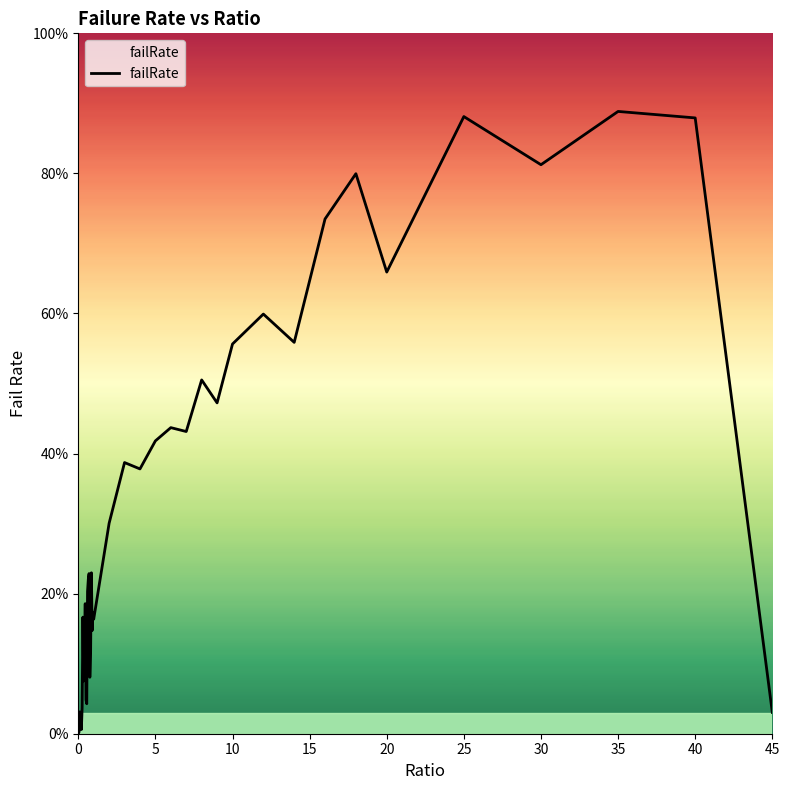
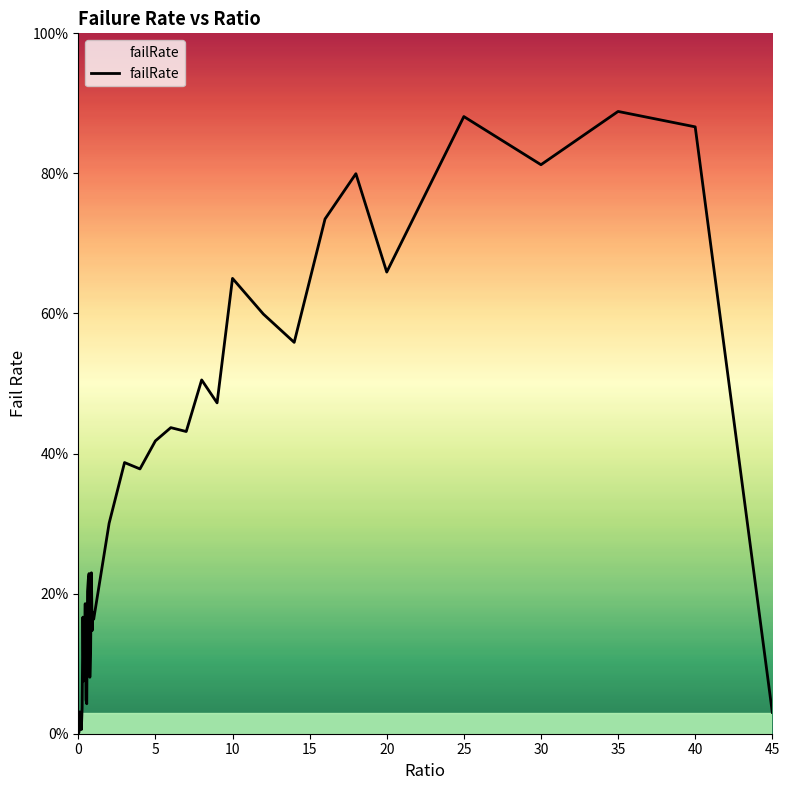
  {
    "5": "42%",
-   "10": "56%",
+   "10": "65%",
    "20": "66%",
    "25": "88%",
    "30": "81%",
    "35": "89%",
-   "40": "88%",
+   "40": "87%",
    "45": "3%"
  }
